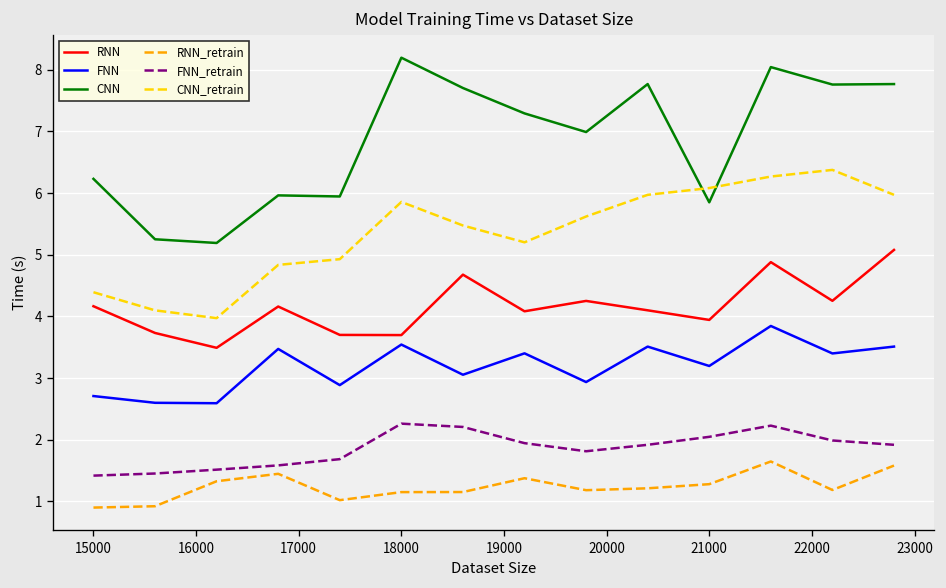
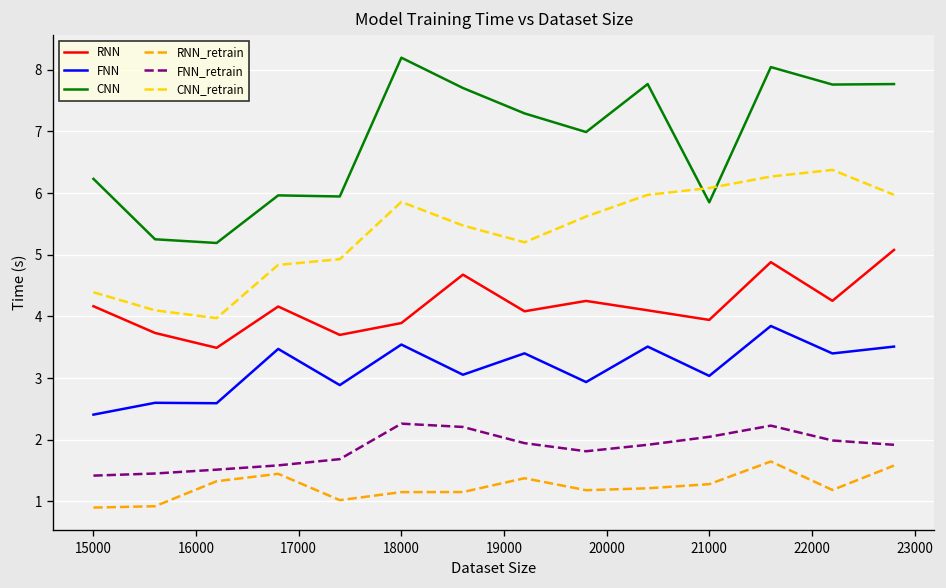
  {
    "RNN": {
      "15000": 4.2,
-     "18000": 3.7,
+     "18000": 3.9,
      "21000": 3.9
    },
    "FNN": {
-     "15000": 2.7,
+     "15000": 2.4,
      "18000": 3.5,
-     "21000": 3.2
+     "21000": 3.0
    },
    "CNN": {
      "15000": 6.2,
      "18000": 8.2,
      "21000": 5.8
    },
    "FNN_retrain": {
      "15000": 1.4,
      "18000": 2.3,
      "21000": 2.0
    }
  }
